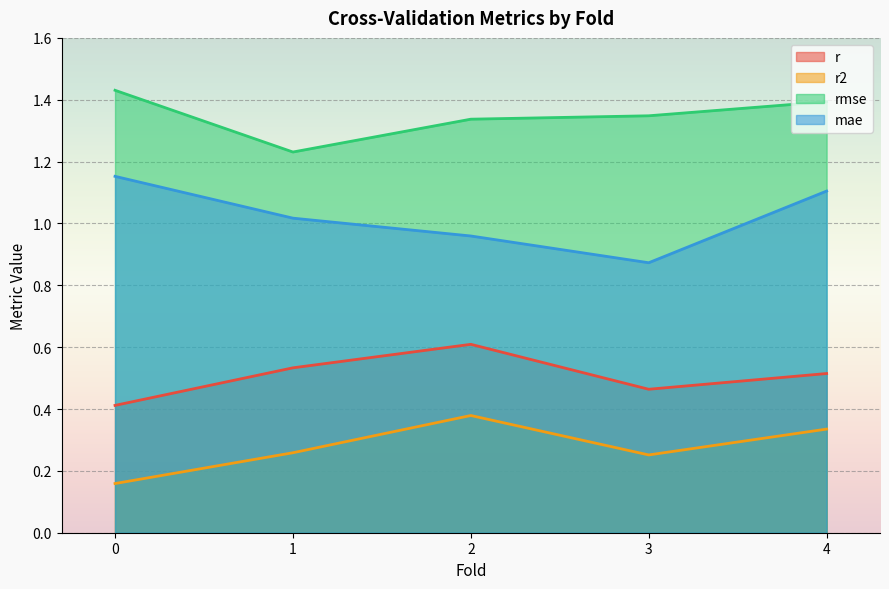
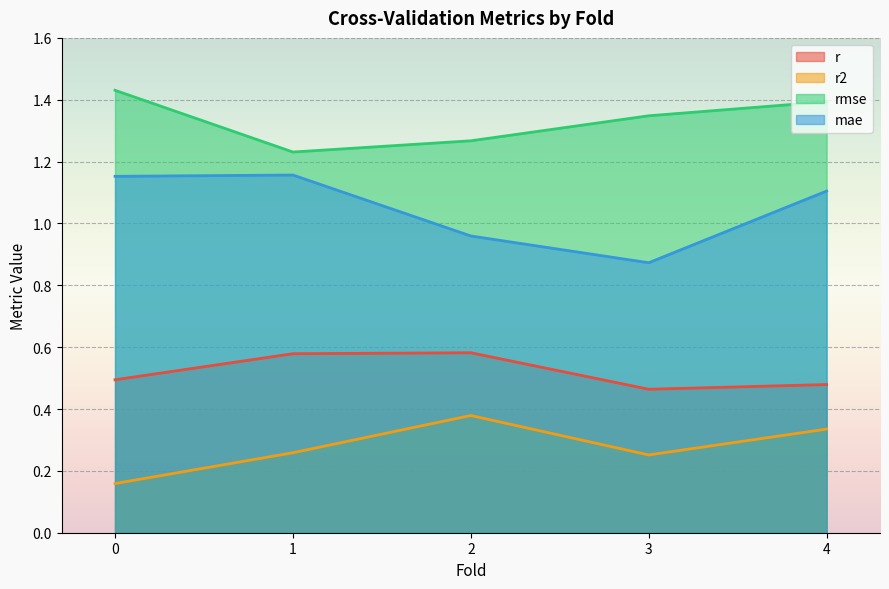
  {
    "r": {
-     "0": 0.41,
-     "1": 0.53,
-     "2": 0.61,
+     "0": 0.49,
+     "1": 0.58,
+     "2": 0.58,
      "3": 0.46,
-     "4": 0.51
+     "4": 0.48
    },
    "r2": {
      "0": 0.16,
      "1": 0.26,
      "2": 0.38,
      "3": 0.25,
      "4": 0.34
    },
    "rmse": {
      "0": 1.43,
      "1": 1.23,
-     "2": 1.34,
+     "2": 1.27,
      "3": 1.35
    },
    "mae": {
      "0": 1.15,
-     "1": 1.02,
+     "1": 1.16,
      "2": 0.96,
      "3": 0.87,
      "4": 1.10
    }
  }
